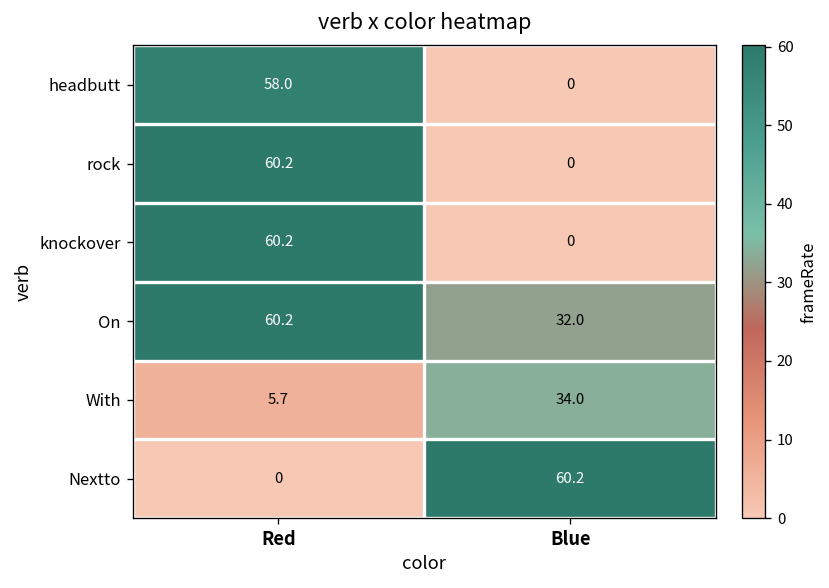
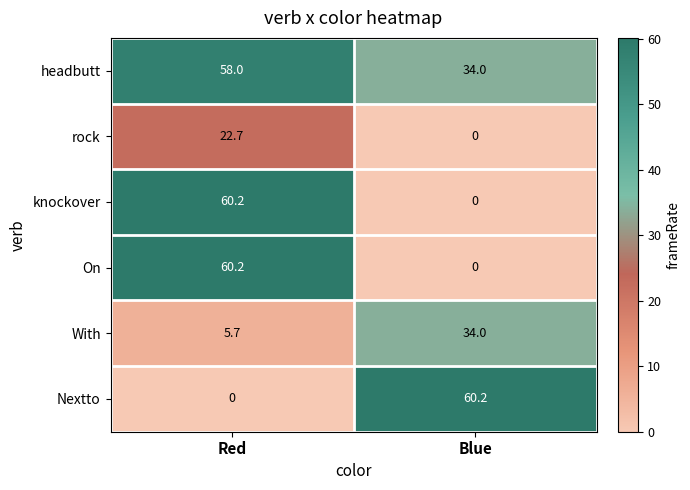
  {
    "headbutt": {
      "Red": 58.0,
-     "Blue": 0
+     "Blue": 34.0
    },
    "rock": {
-     "Red": 60.2,
+     "Red": 22.7,
      "Blue": 0
    },
    "knockover": {
      "Red": 60.2,
      "Blue": 0
    },
    "On": {
      "Red": 60.2,
-     "Blue": 32.0
+     "Blue": 0
    },
    "With": {
      "Red": 5.7,
      "Blue": 34.0
    },
    "Nextto": {
      "Red": 0,
      "Blue": 60.2
    }
  }
